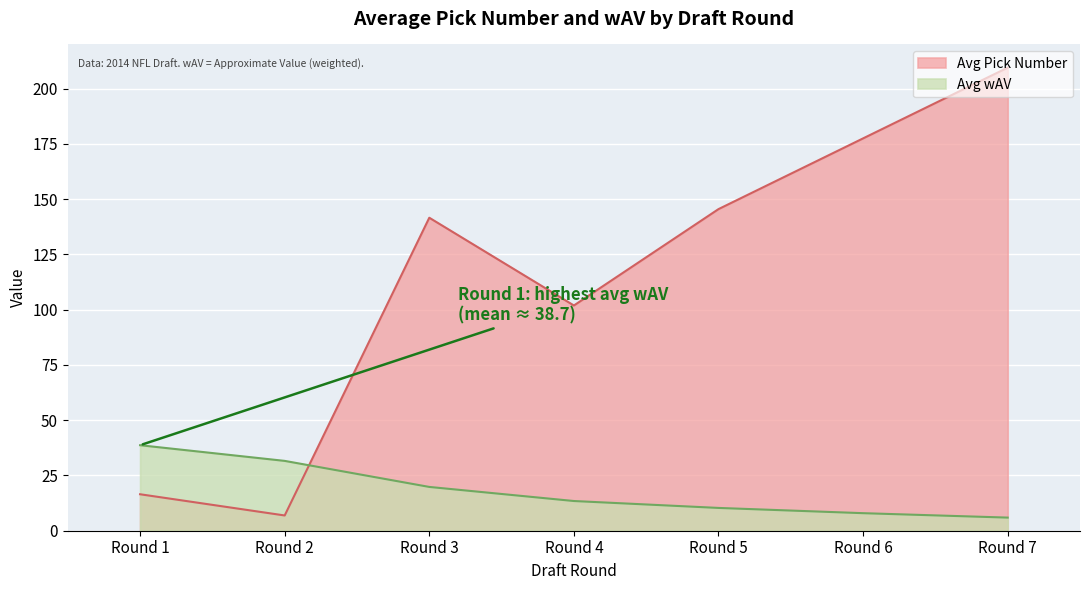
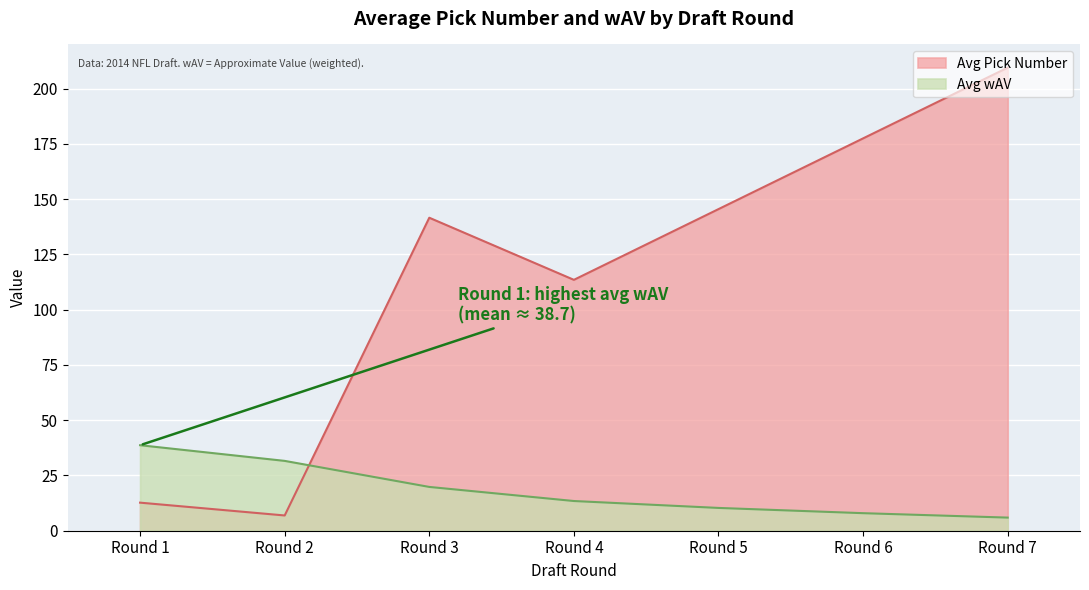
  {
    "Avg Pick Number": {
-     "Round 1": 17,
+     "Round 1": 13,
      "Round 2": 7,
      "Round 3": 142,
-     "Round 4": 102,
+     "Round 4": 114,
      "Round 5": 146,
      "Round 6": 178
    },
    "Avg wAV": {
      "Round 1": 38.7
    }
  }
